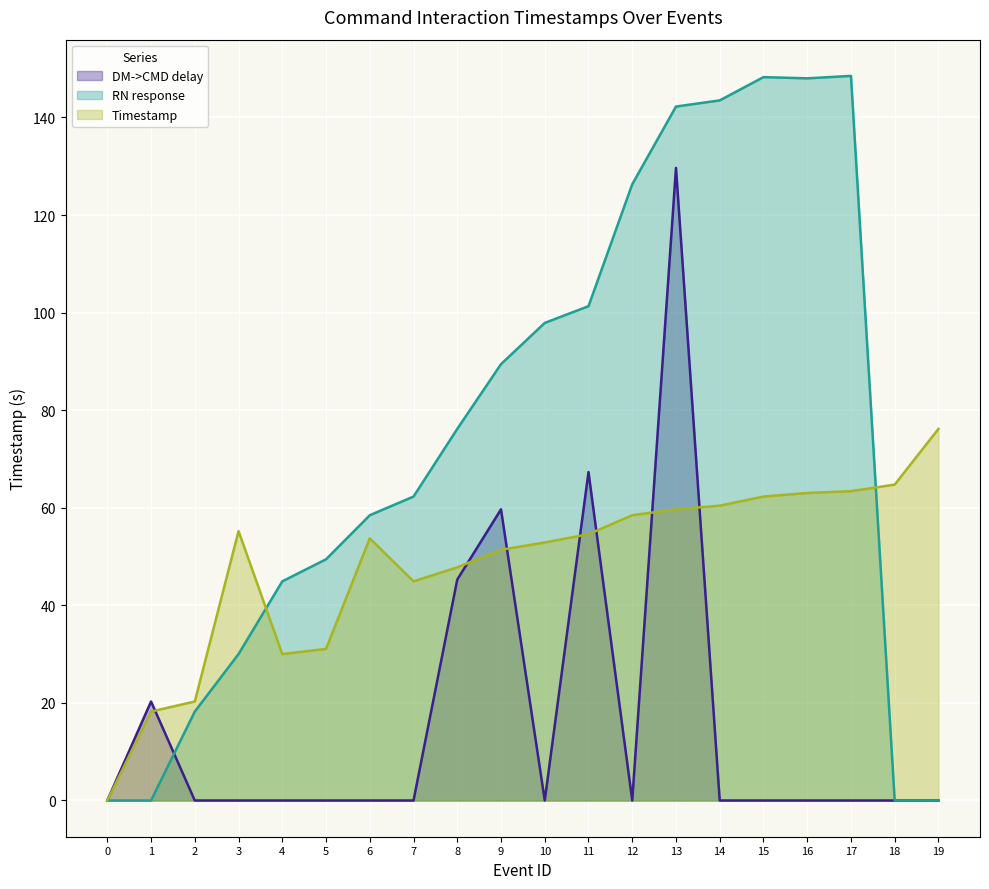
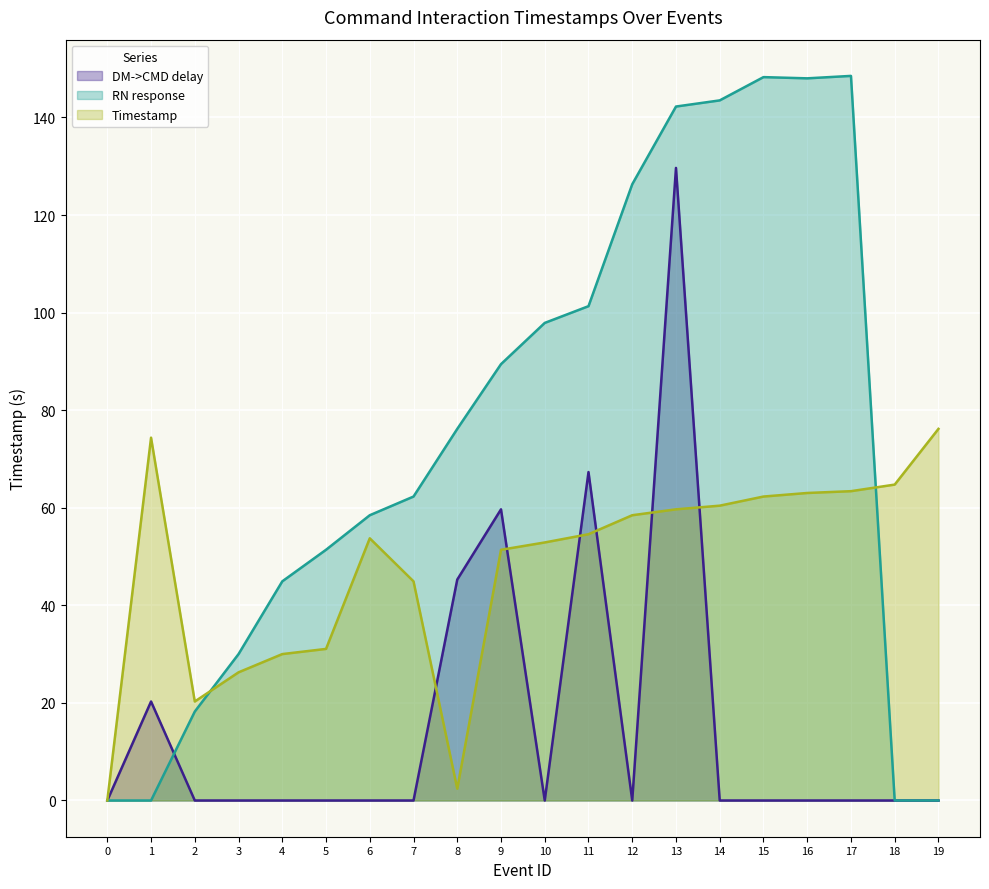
  {
    "DM->CMD delay": {
      "1": 20,
      "2": 0,
      "3": 0,
      "4": 0,
      "5": 0,
      "6": 0,
      "7": 0,
      "8": 45,
      "9": 60,
      "10": 0,
      "11": 67,
      "12": 0,
      "13": 130,
      "14": 0,
      "15": 0,
      "16": 0,
      "17": 0
    },
    "RN response": {
      "1": 0,
      "2": 18,
      "3": 30,
      "4": 45,
-     "5": 49,
+     "5": 51,
      "6": 58,
      "7": 62,
      "8": 76,
      "9": 89,
      "10": 98,
      "11": 101,
      "12": 126,
      "13": 142,
      "14": 144,
      "15": 148,
      "16": 148,
      "17": 149
    },
    "Timestamp": {
-     "1": 18,
+     "1": 74,
      "2": 20,
-     "3": 55,
+     "3": 26,
      "4": 30,
      "5": 31,
      "6": 54,
      "7": 45,
-     "8": 48,
+     "8": 2,
      "9": 51,
      "10": 53,
      "11": 55,
      "12": 58,
      "13": 60,
      "14": 60,
      "15": 62,
      "16": 63,
      "17": 63,
      "18": 65,
      "19": 76
    }
  }
